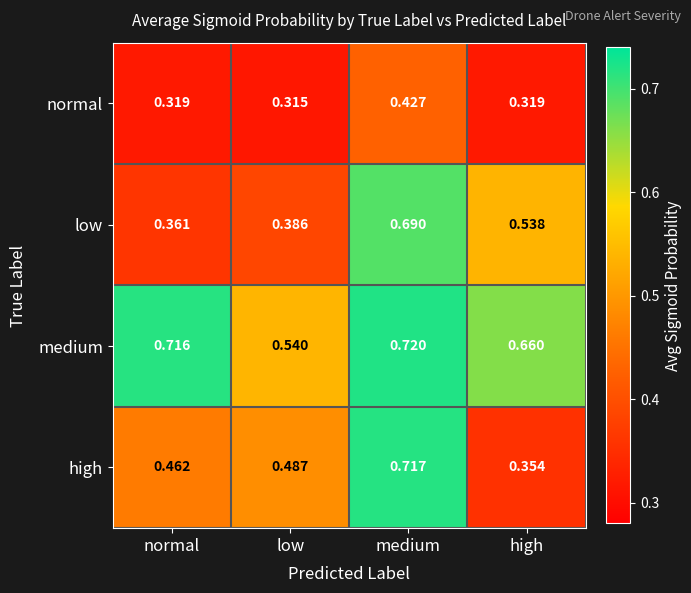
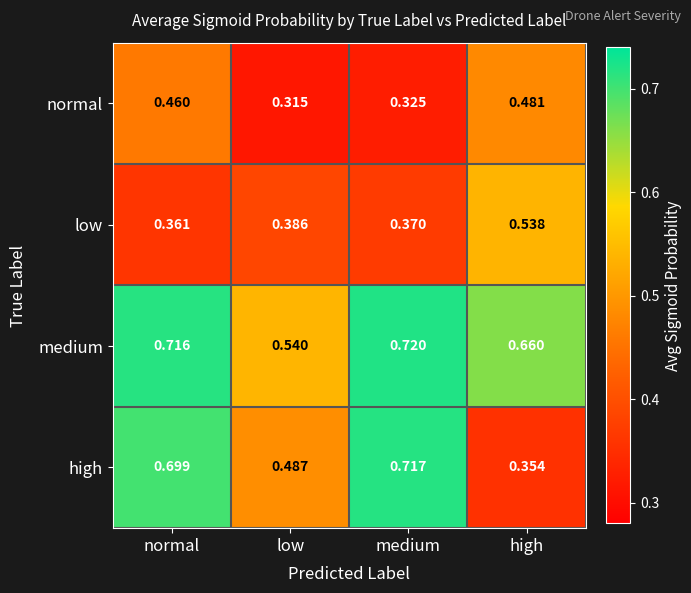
  {
    "normal": {
-     "normal": 0.319,
+     "normal": 0.460,
      "low": 0.315,
-     "medium": 0.427,
-     "high": 0.319
+     "medium": 0.325,
+     "high": 0.481
    },
    "low": {
      "normal": 0.361,
      "low": 0.386,
-     "medium": 0.690,
+     "medium": 0.370,
      "high": 0.538
    },
    "medium": {
      "normal": 0.716,
      "low": 0.540,
      "medium": 0.720,
      "high": 0.660
    },
    "high": {
-     "normal": 0.462,
+     "normal": 0.699,
      "low": 0.487,
      "medium": 0.717,
      "high": 0.354
    }
  }
